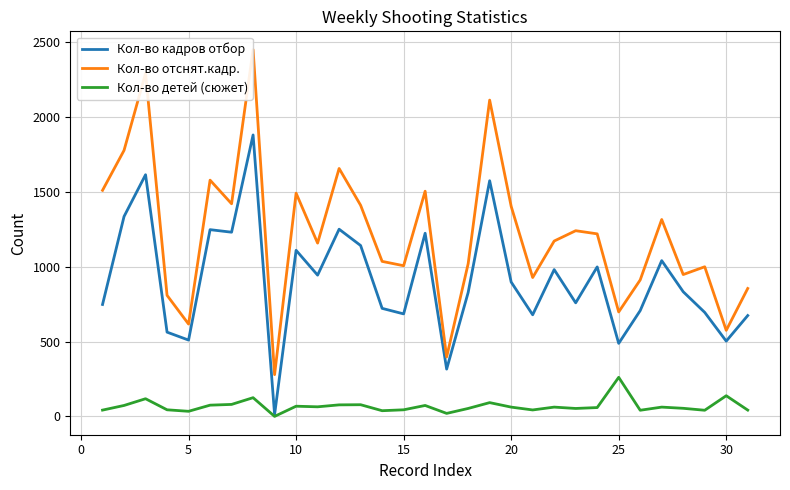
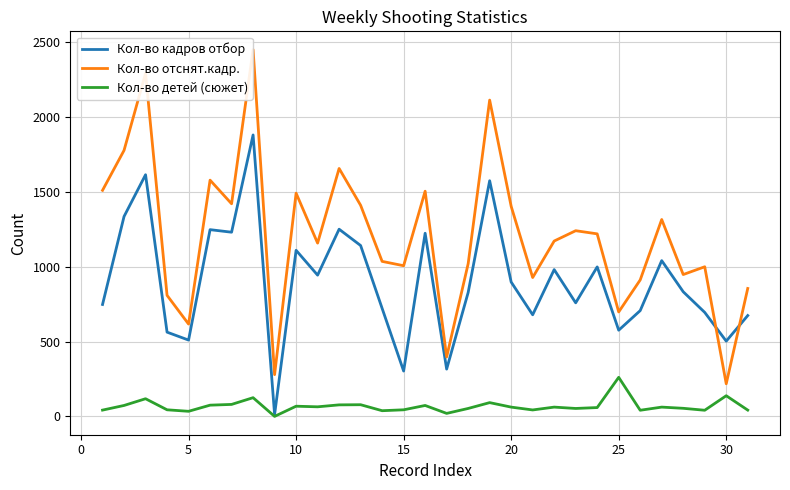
  {
    "Кол-во кадров отбор": {
      "5": 510,
      "10": 1110,
-     "15": 690,
+     "15": 300,
      "20": 900,
-     "25": 490,
+     "25": 580,
      "30": 500
    },
    "Кол-во отснят.кадр.": {
      "5": 620,
      "10": 1490,
      "15": 1010,
      "20": 1400,
      "25": 700,
-     "30": 580
+     "30": 220
    },
    "Кол-во детей (сюжет)": {
      "5": 30,
      "10": 70,
      "15": 40,
      "20": 60,
      "25": 260,
      "30": 140
    }
  }
